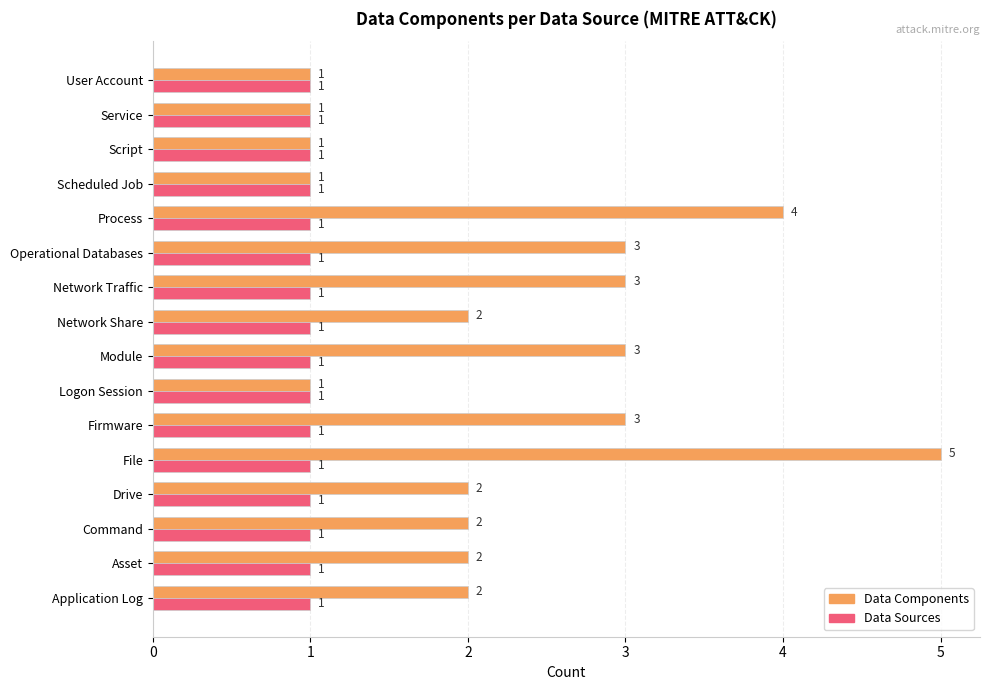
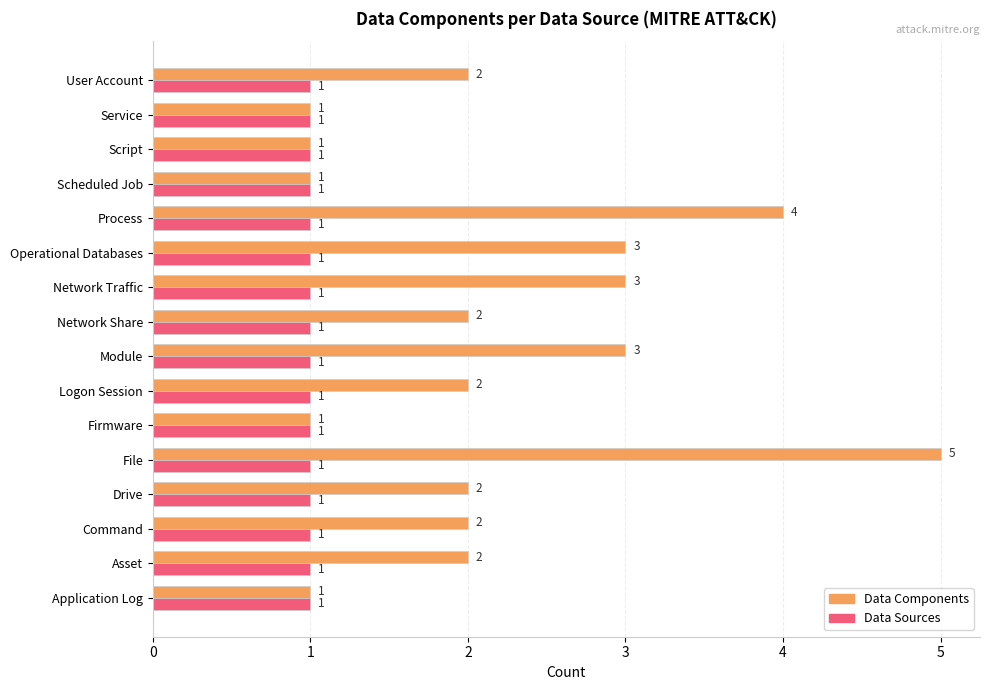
  {
    "Data Components": {
-     "User Account": 1,
+     "User Account": 2,
      "Service": 1,
      "Script": 1,
      "Scheduled Job": 1,
      "Process": 4,
      "Operational Databases": 3,
      "Network Traffic": 3,
      "Network Share": 2,
      "Module": 3,
-     "Logon Session": 1,
-     "Firmware": 3,
+     "Logon Session": 2,
+     "Firmware": 1,
      "File": 5,
      "Drive": 2,
      "Command": 2,
      "Asset": 2,
-     "Application Log": 2
+     "Application Log": 1
    },
    "Data Sources": {
      "User Account": 1,
      "Service": 1,
      "Script": 1,
      "Scheduled Job": 1,
      "Process": 1,
      "Operational Databases": 1,
      "Network Traffic": 1,
      "Network Share": 1,
      "Module": 1,
      "Logon Session": 1,
      "Firmware": 1,
      "File": 1,
      "Drive": 1,
      "Command": 1,
      "Asset": 1,
      "Application Log": 1
    }
  }
